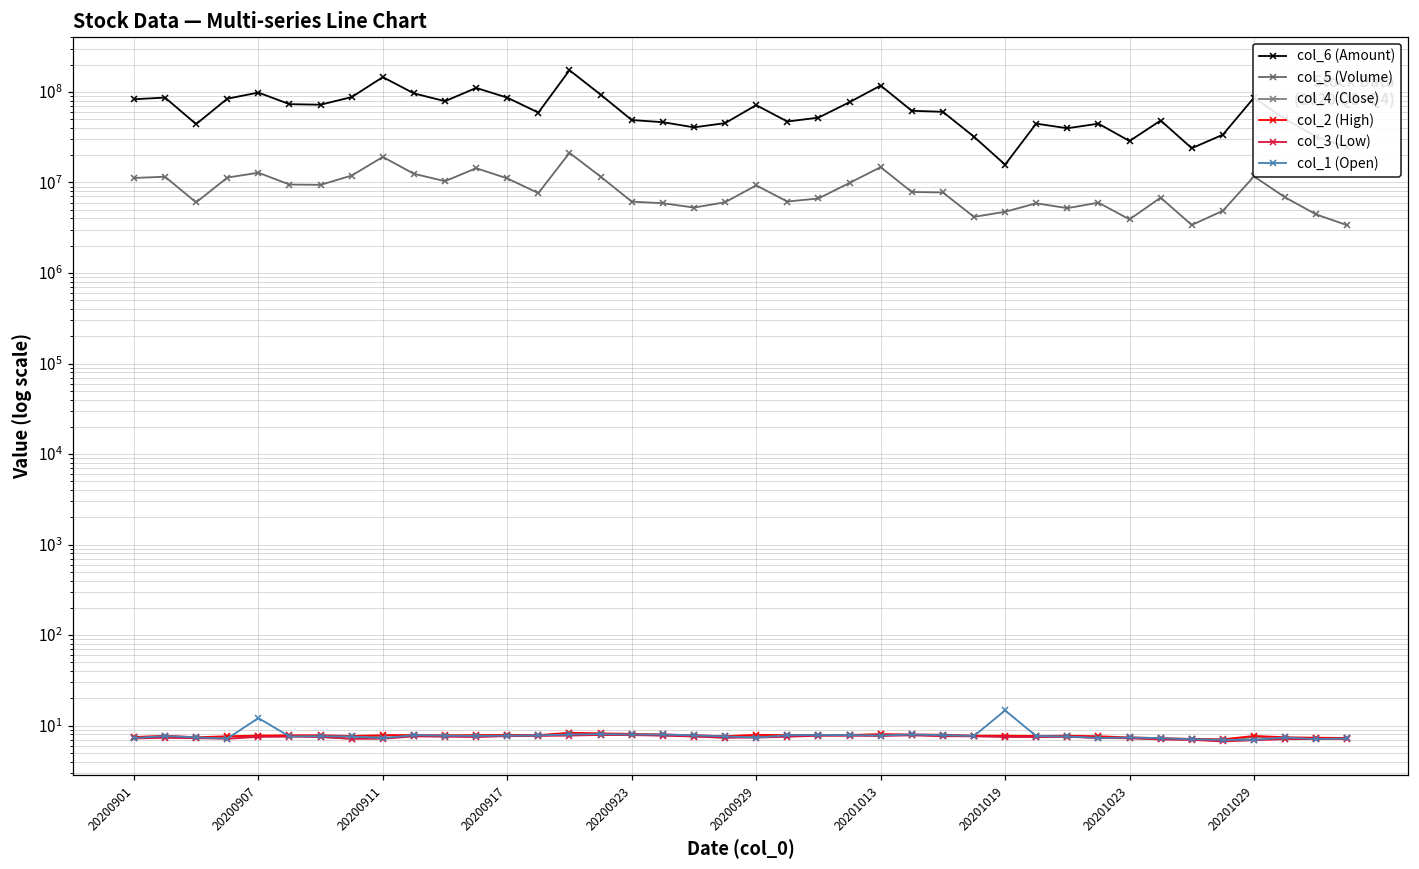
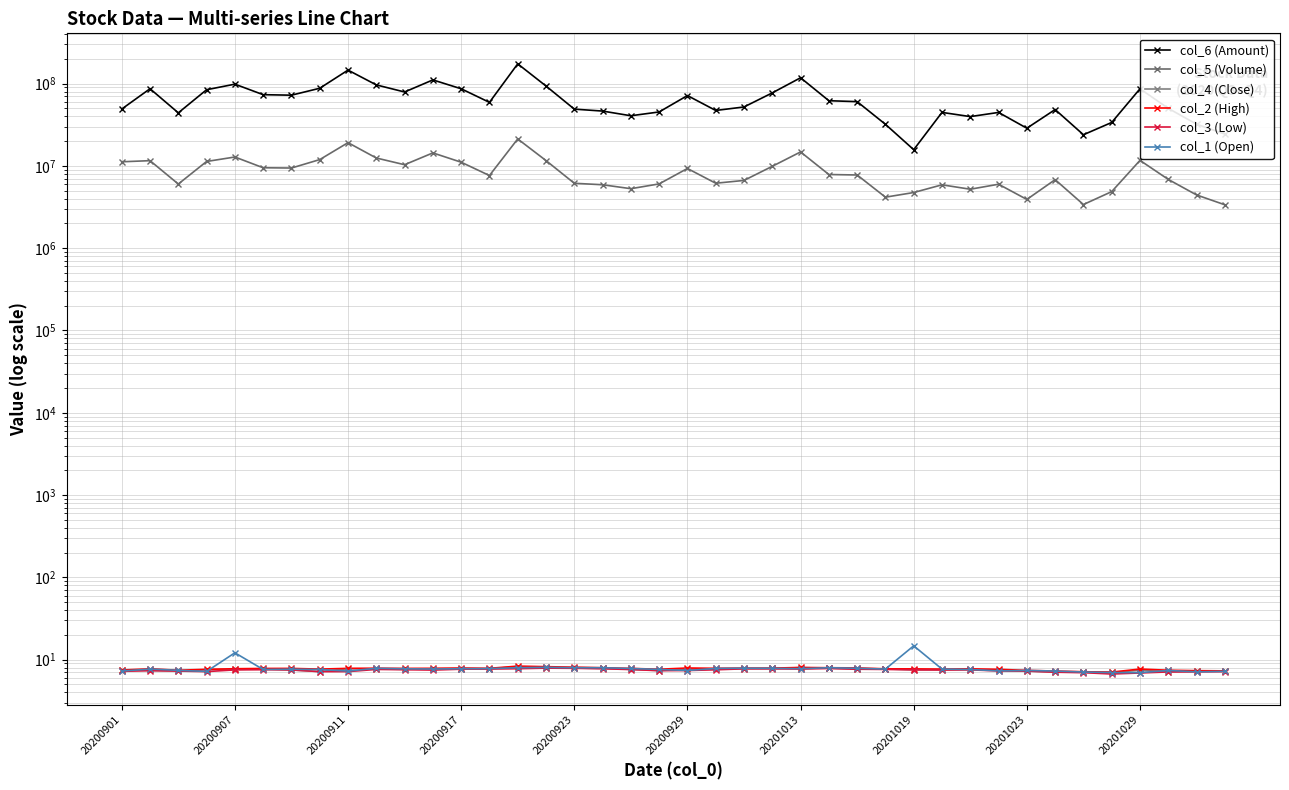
  {
    "col_6 (Amount)": {
-     "20200901": 80000000,
+     "20200901": 50000000,
      "20200907": 100000000,
      "20200911": 150000000,
      "20200917": 90000000,
      "20200923": 50000000,
      "20200929": 70000000,
      "20201013": 120000000,
      "20201019": 16000000,
      "20201023": 29000000
    },
    "col_1 (Open)": {
      "20200907": 12,
      "20201019": 15
    }
  }
